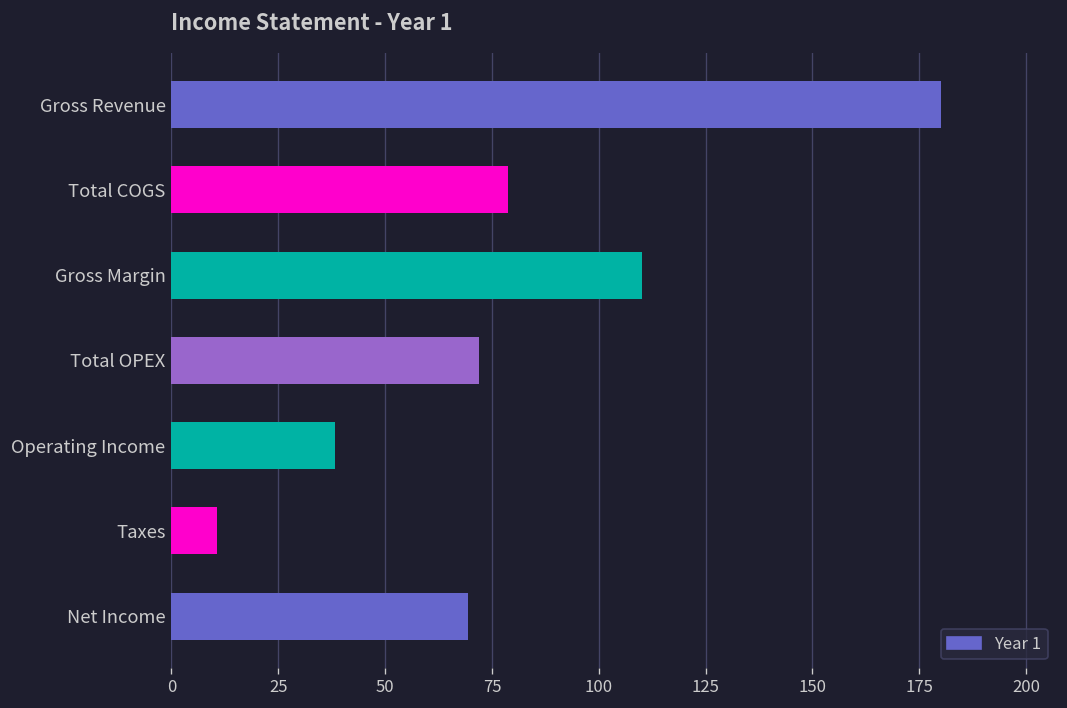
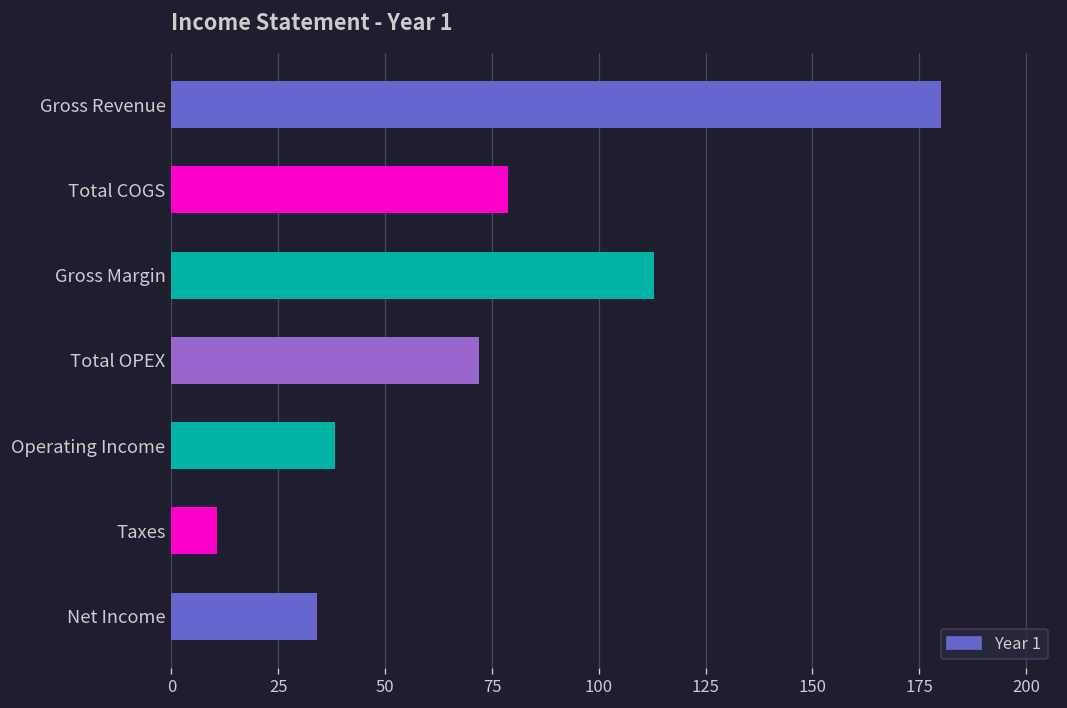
  {
    "Gross Revenue": 180,
    "Total COGS": 79,
-   "Gross Margin": 110,
+   "Gross Margin": 113,
    "Total OPEX": 72,
    "Operating Income": 38,
    "Taxes": 11,
-   "Net Income": 69
+   "Net Income": 34
  }
